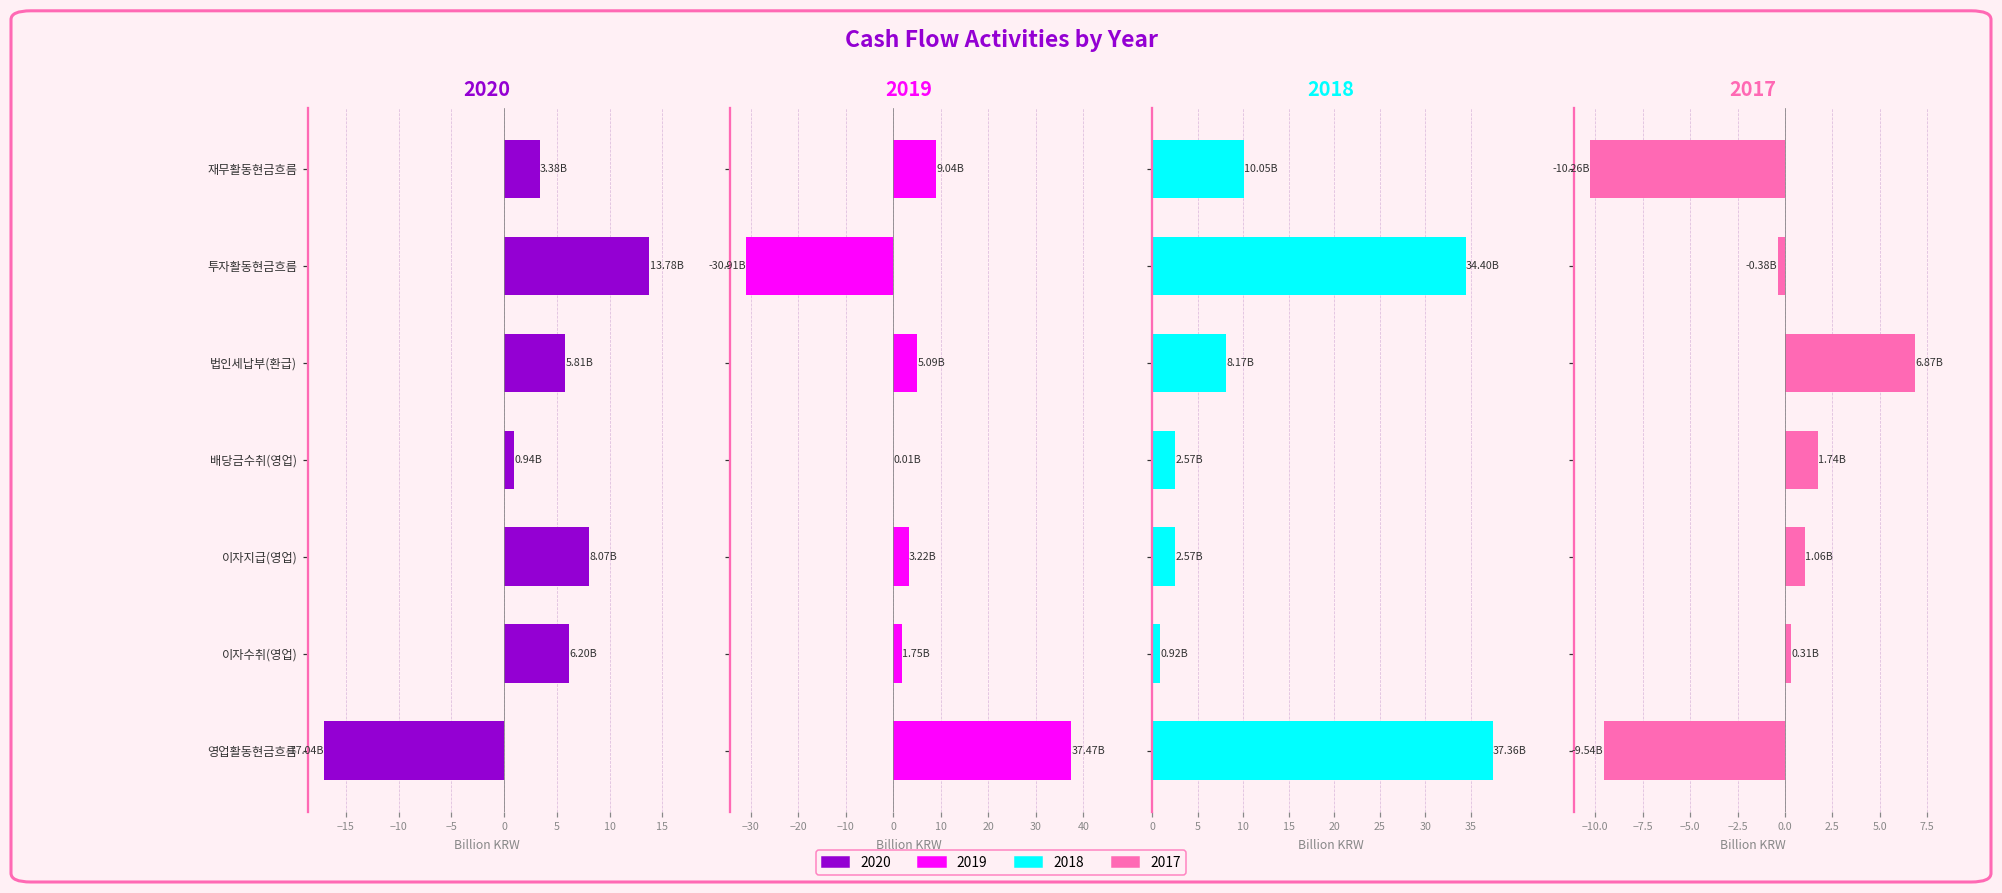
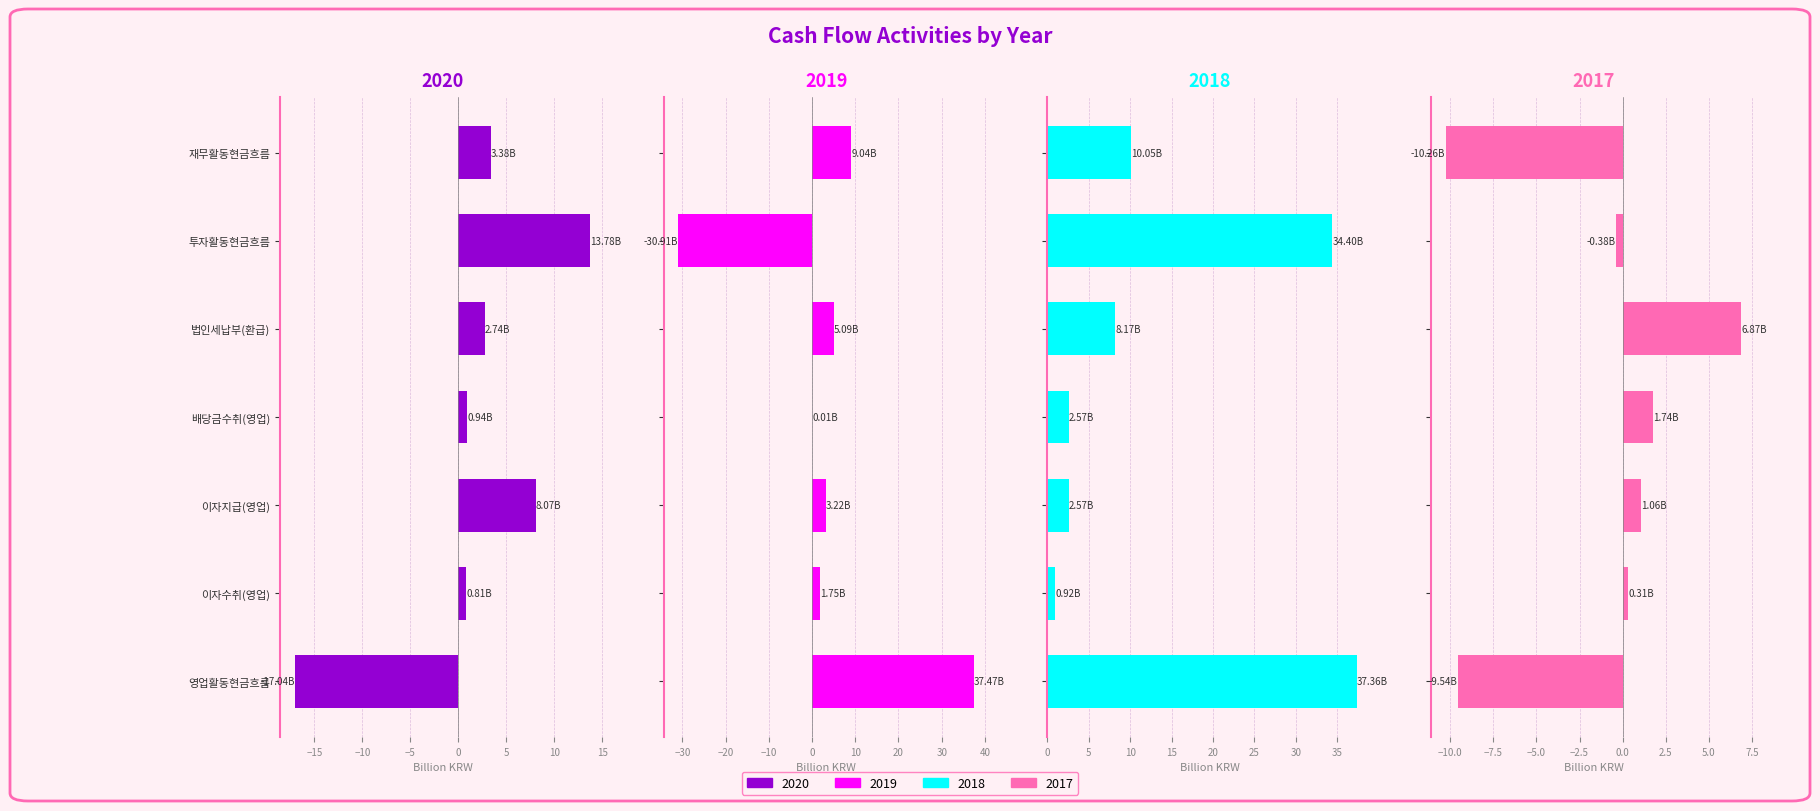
  {
    "2020": {
      "재무활동현금흐름": "3.38B",
      "투자활동현금흐름": "13.78B",
-     "법인세납부(환급)": "5.81B",
+     "법인세납부(환급)": "2.74B",
      "배당금수취(영업)": "0.94B",
      "이자지급(영업)": "8.07B",
-     "이자수취(영업)": "6.20B",
+     "이자수취(영업)": "0.81B",
      "영업활동현금흐름": "-17.04B"
    }
  }
